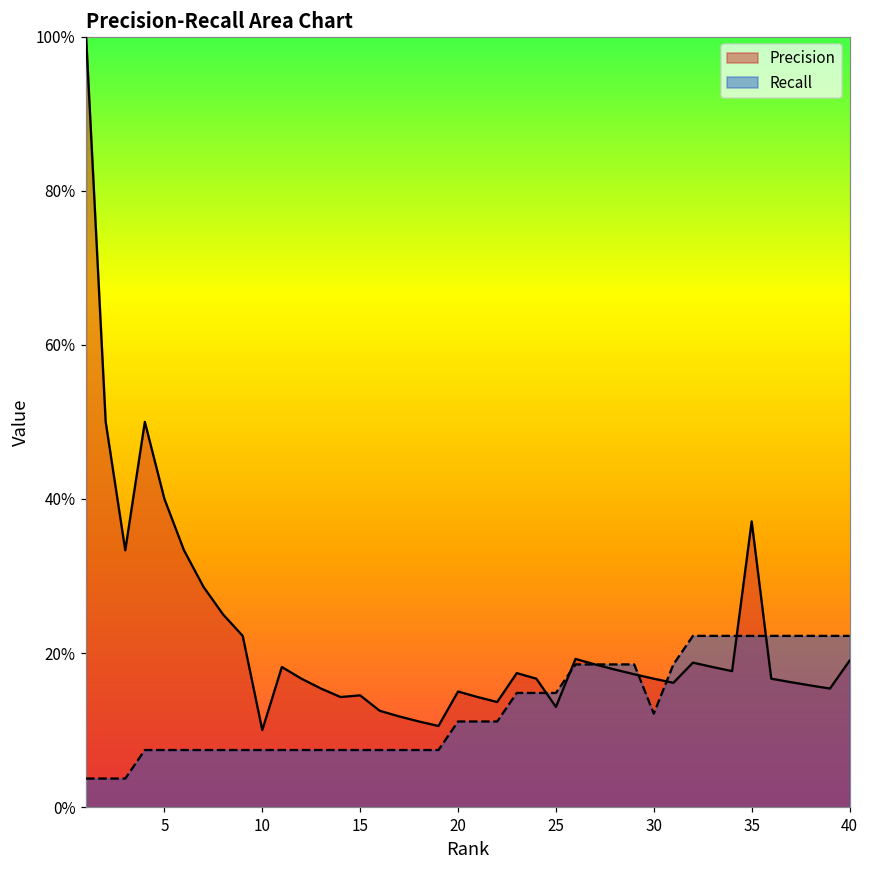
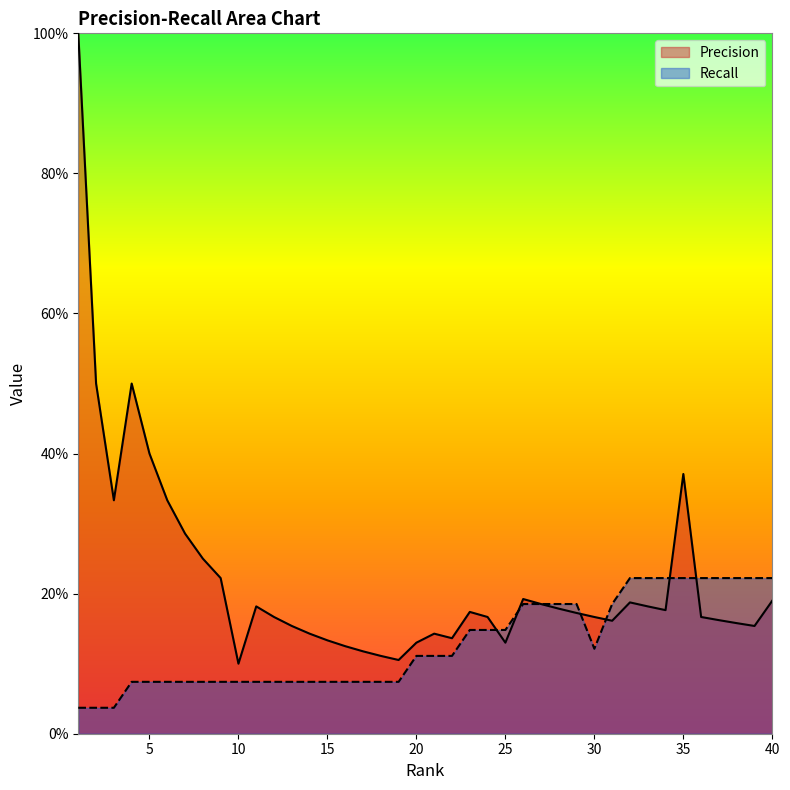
  {
    "Precision": {
      "5": "40%",
      "10": "10%",
-     "15": "15%",
-     "20": "15%",
+     "15": "13%",
+     "20": "13%",
      "25": "13%",
      "30": "17%",
      "35": "37%",
      "40": "19%"
    },
    "Recall": {
      "5": "7%",
      "10": "7%",
      "15": "7%",
      "20": "11%",
      "25": "15%",
      "30": "12%",
      "35": "22%",
      "40": "22%"
    }
  }
